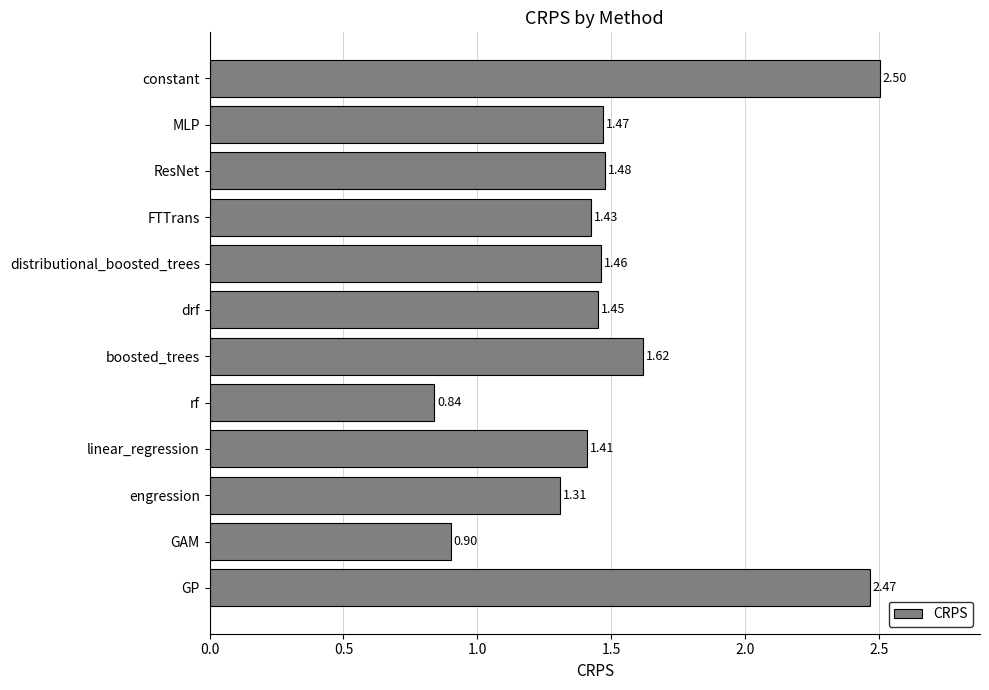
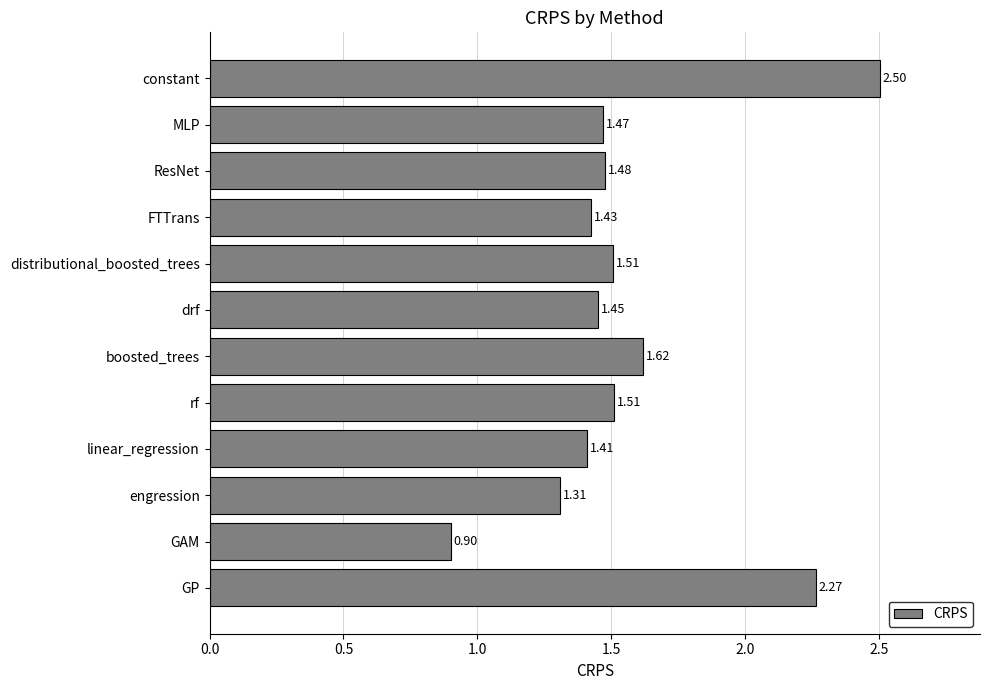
  {
    "constant": 2.50,
    "MLP": 1.47,
    "ResNet": 1.48,
    "FTTrans": 1.43,
-   "distributional_boosted_trees": 1.46,
+   "distributional_boosted_trees": 1.51,
    "drf": 1.45,
    "boosted_trees": 1.62,
-   "rf": 0.84,
+   "rf": 1.51,
    "linear_regression": 1.41,
    "engression": 1.31,
    "GAM": 0.90,
-   "GP": 2.47
+   "GP": 2.27
  }
